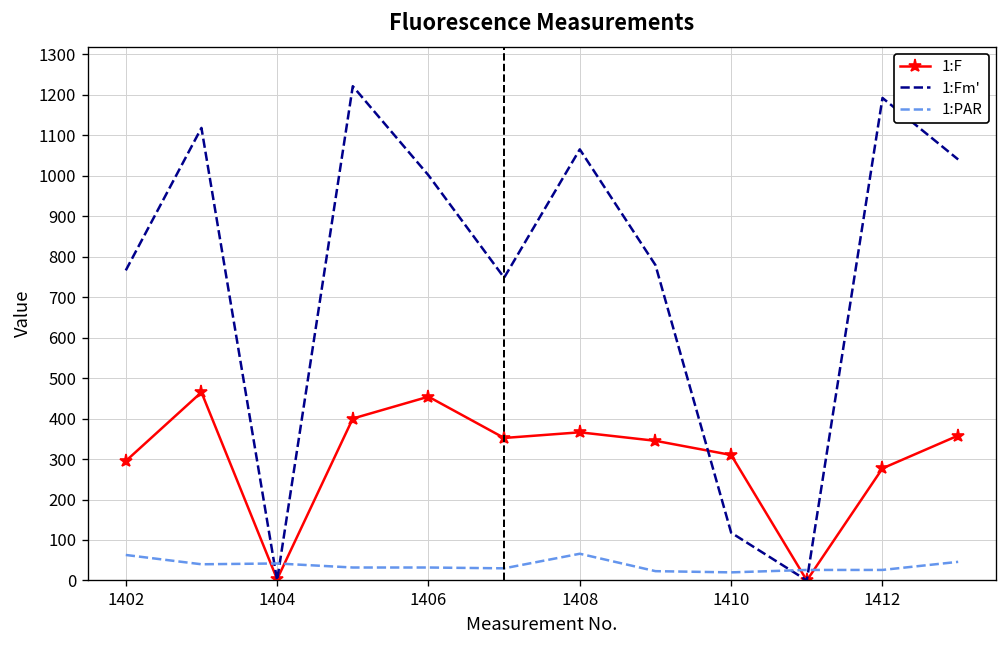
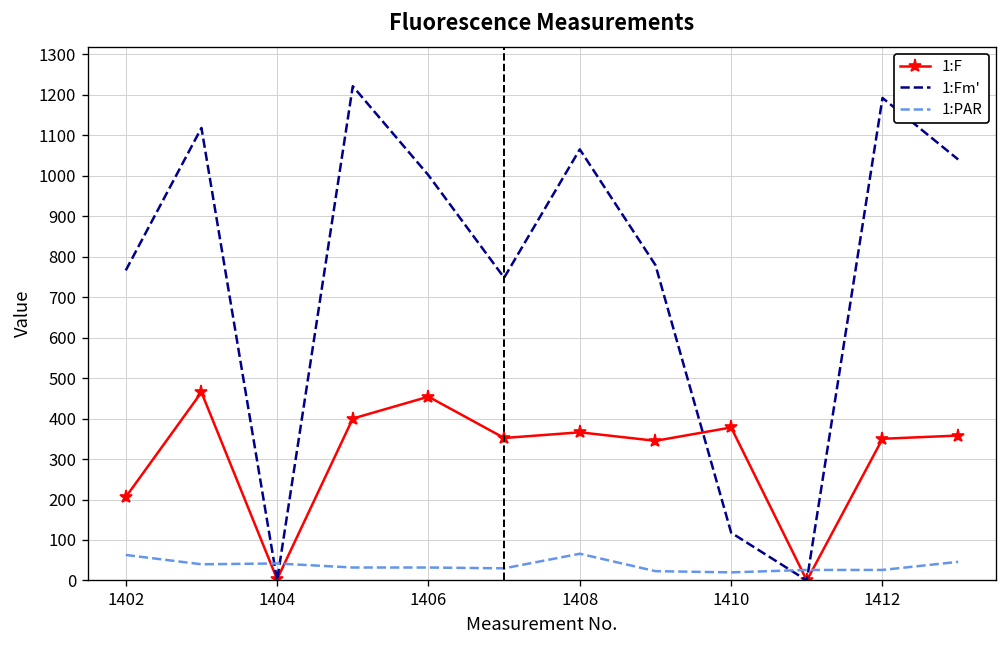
  {
    "1:F": {
-     "1402": 300,
+     "1402": 210,
      "1406": 450,
      "1408": 370,
-     "1410": 310,
-     "1412": 280
+     "1410": 380,
+     "1412": 350
    },
    "1:Fm'": {
      "1402": 770,
      "1406": 1000,
      "1408": 1070,
      "1410": 120,
      "1412": 1190
    },
    "1:PAR": {
      "1402": 60,
      "1404": 40,
      "1406": 30,
      "1408": 70,
      "1410": 20,
      "1412": 30
    }
  }
